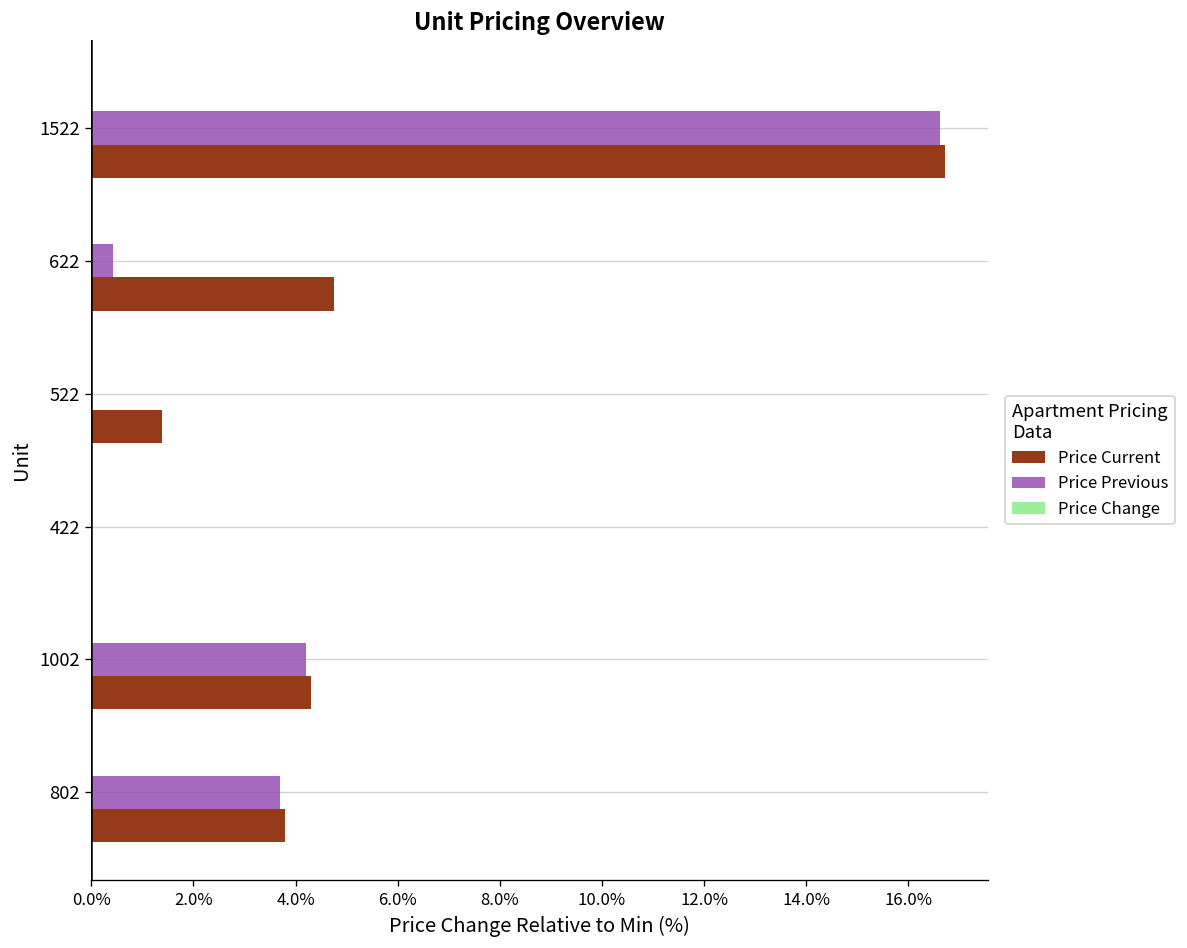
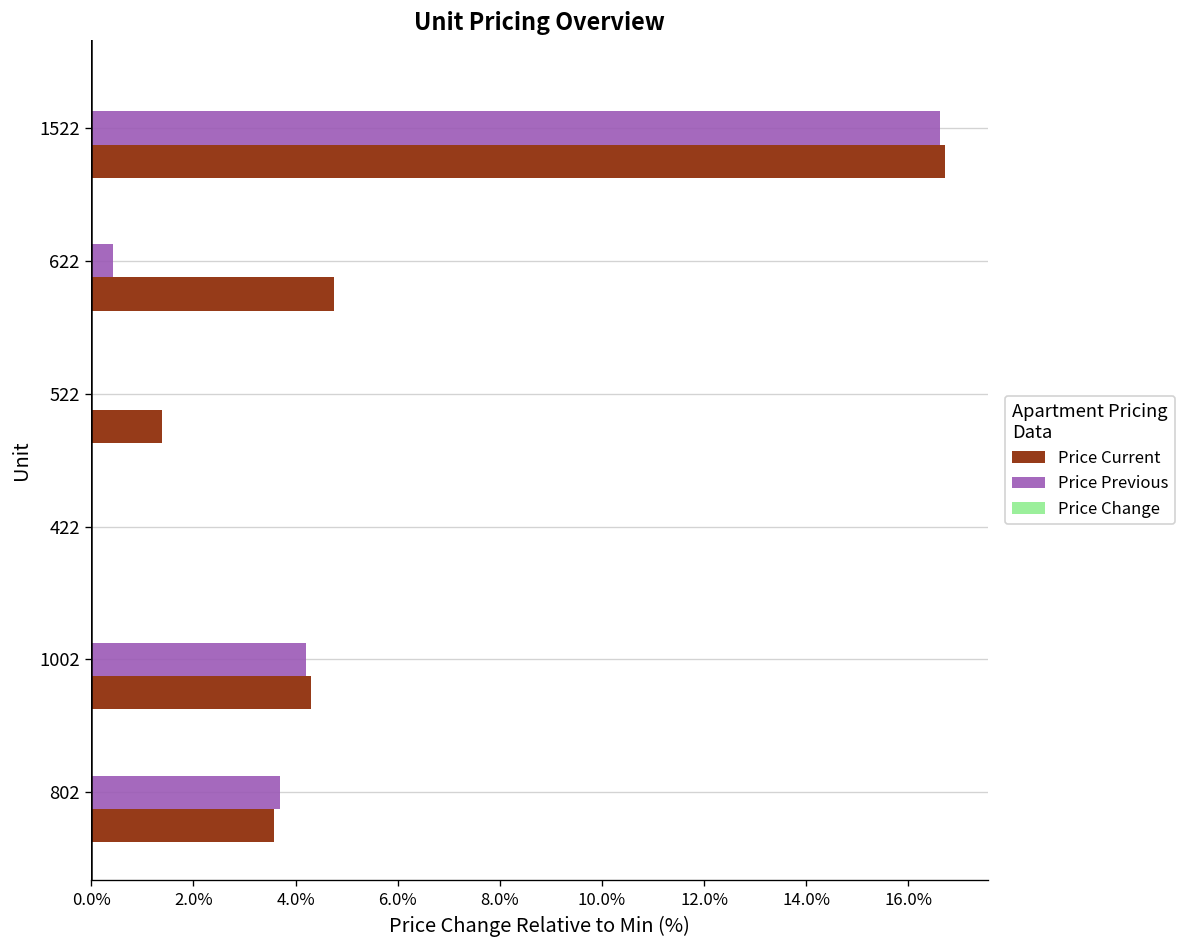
  {
    "Price Current": {
      "1522": "16.7%",
      "622": "4.8%",
      "522": "1.4%",
      "422": "0.0%",
      "1002": "4.3%",
-     "802": "3.8%"
+     "802": "3.6%"
    },
    "Price Previous": {
      "1522": "16.6%",
      "622": "0.4%",
      "522": "0.0%",
      "422": "0.0%",
      "1002": "4.2%",
      "802": "3.7%"
    },
    "Price Change": {
      "1522": "0.0%",
      "622": "0.0%",
      "522": "0.0%",
      "422": "0.0%",
      "1002": "0.0%",
      "802": "0.0%"
    }
  }
